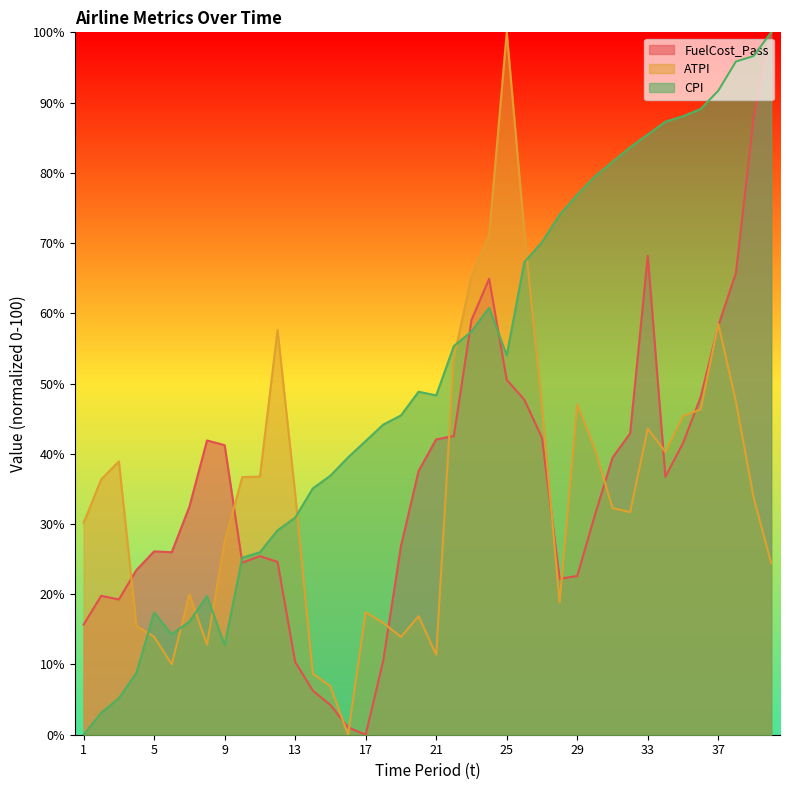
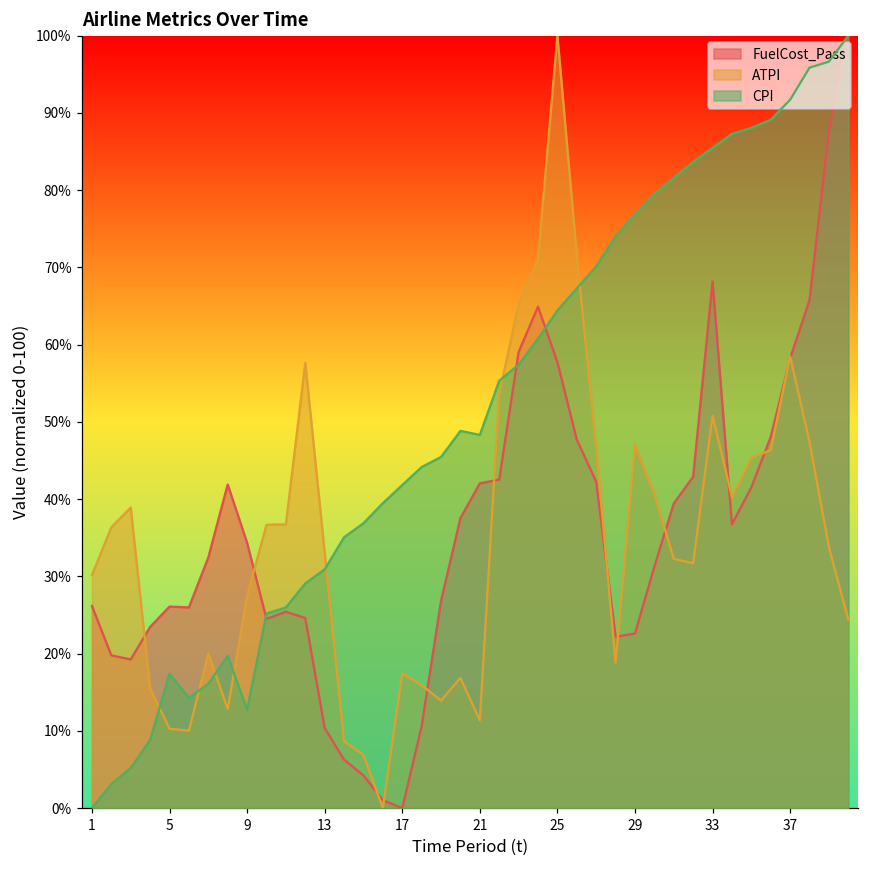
  {
    "FuelCost_Pass": {
-     "1": "16%",
+     "1": "26%",
      "5": "26%",
-     "9": "41%",
+     "9": "34%",
      "13": "10%",
      "17": "0%",
      "21": "42%",
-     "25": "51%",
+     "25": "58%",
      "29": "23%",
      "33": "68%"
    },
    "ATPI": {
      "1": "30%",
-     "5": "14%",
+     "5": "10%",
      "9": "27%",
-     "13": "34%",
+     "13": "33%",
      "17": "17%",
      "21": "11%",
      "25": "100%",
      "29": "47%",
-     "33": "44%"
+     "33": "51%"
    },
    "CPI": {
      "1": "0%",
      "5": "17%",
      "9": "13%",
      "13": "31%",
      "17": "42%",
      "21": "48%",
-     "25": "54%",
+     "25": "64%",
      "29": "77%",
      "33": "85%"
    }
  }
